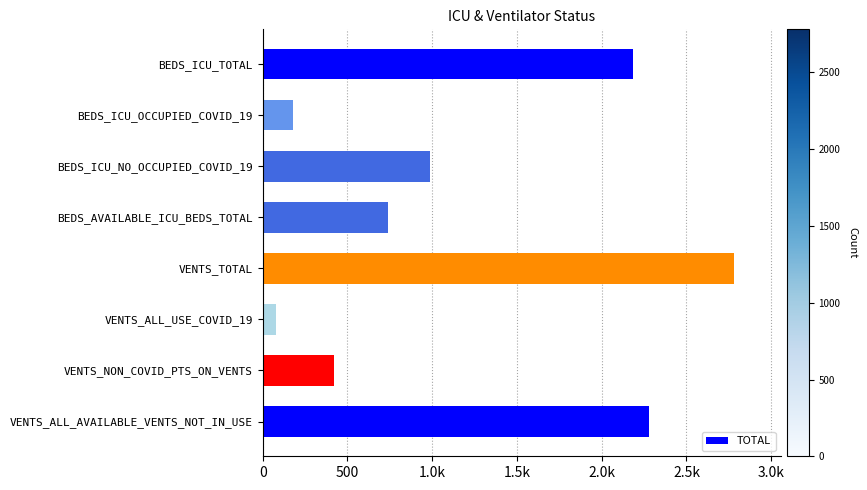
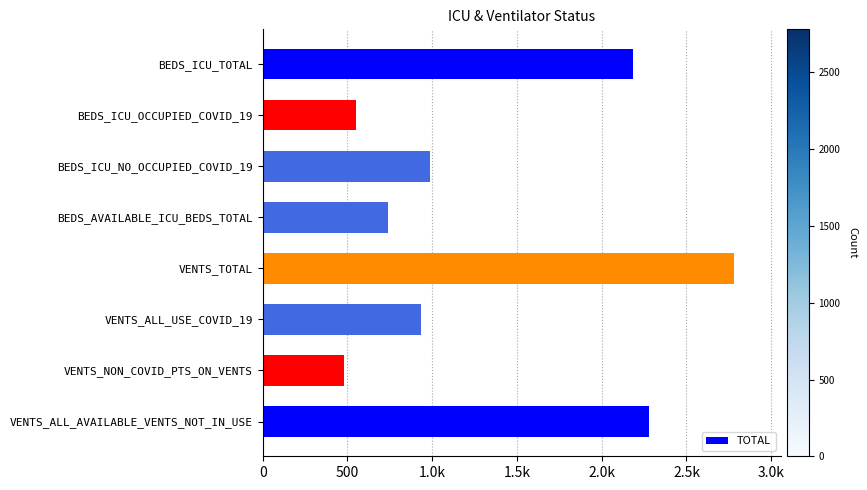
  {
    "BEDS_ICU_TOTAL": 2190,
-   "BEDS_ICU_OCCUPIED_COVID_19": 180,
+   "BEDS_ICU_OCCUPIED_COVID_19": 550,
    "BEDS_ICU_NO_OCCUPIED_COVID_19": 980,
    "BEDS_AVAILABLE_ICU_BEDS_TOTAL": 740,
    "VENTS_TOTAL": 2780,
-   "VENTS_ALL_USE_COVID_19": 80,
-   "VENTS_NON_COVID_PTS_ON_VENTS": 420,
+   "VENTS_ALL_USE_COVID_19": 930,
+   "VENTS_NON_COVID_PTS_ON_VENTS": 480,
    "VENTS_ALL_AVAILABLE_VENTS_NOT_IN_USE": 2280
  }
